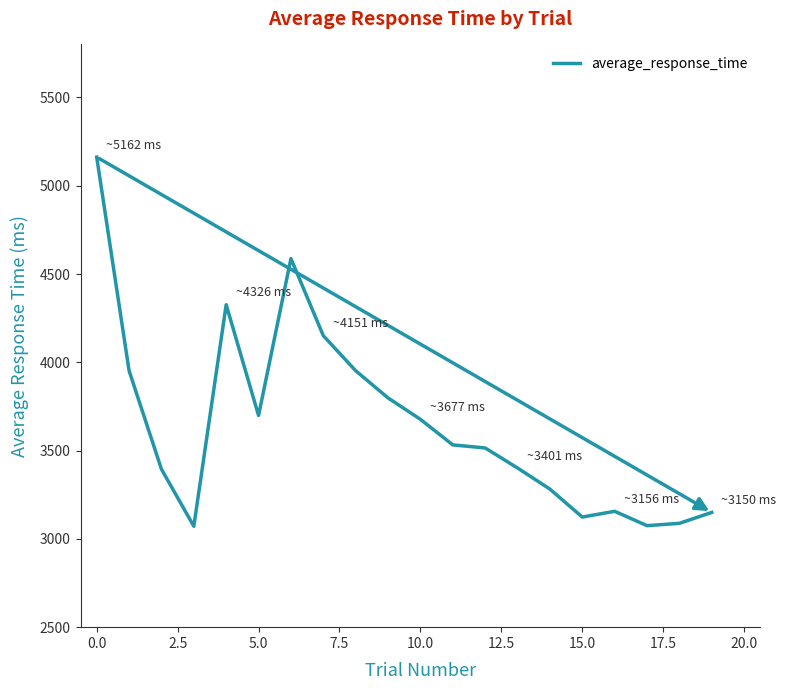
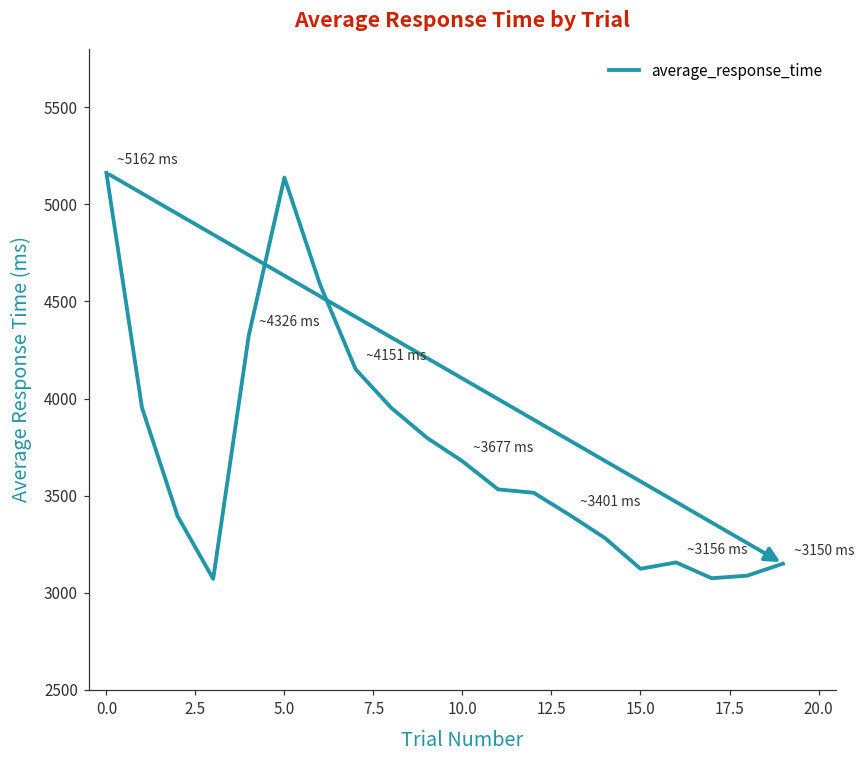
  {
-   "5.0": 3700,
+   "5.0": 5140,
    "15.0": 3120
  }
